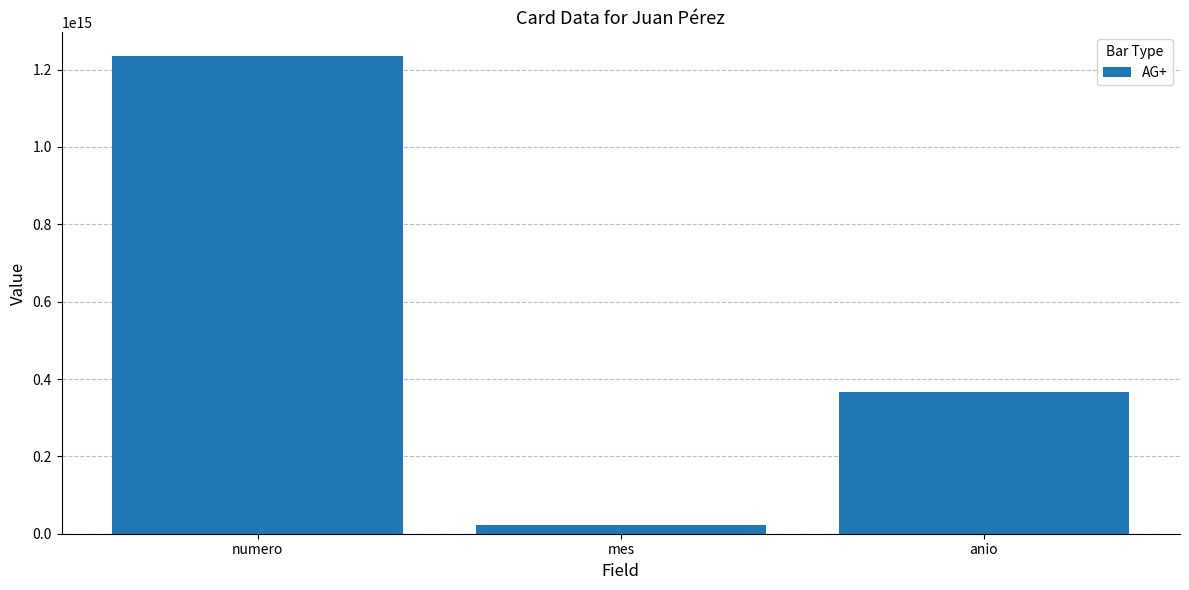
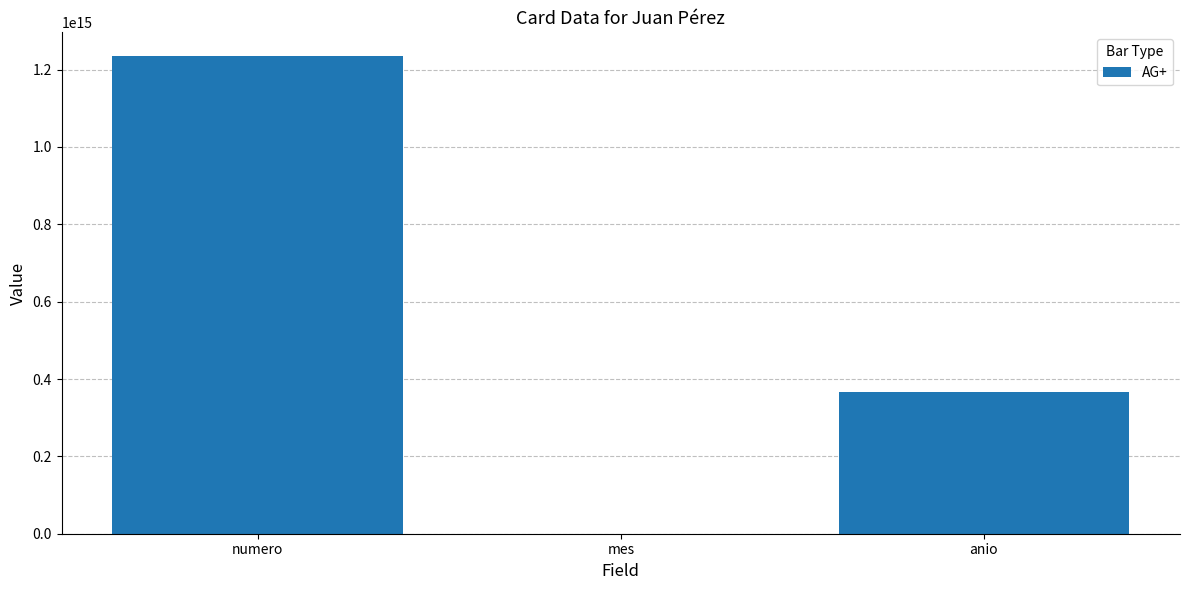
  {
    "numero": 1230000000000000,
-   "mes": 20000000000000,
+   "mes": 0,
    "anio": 370000000000000
  }
